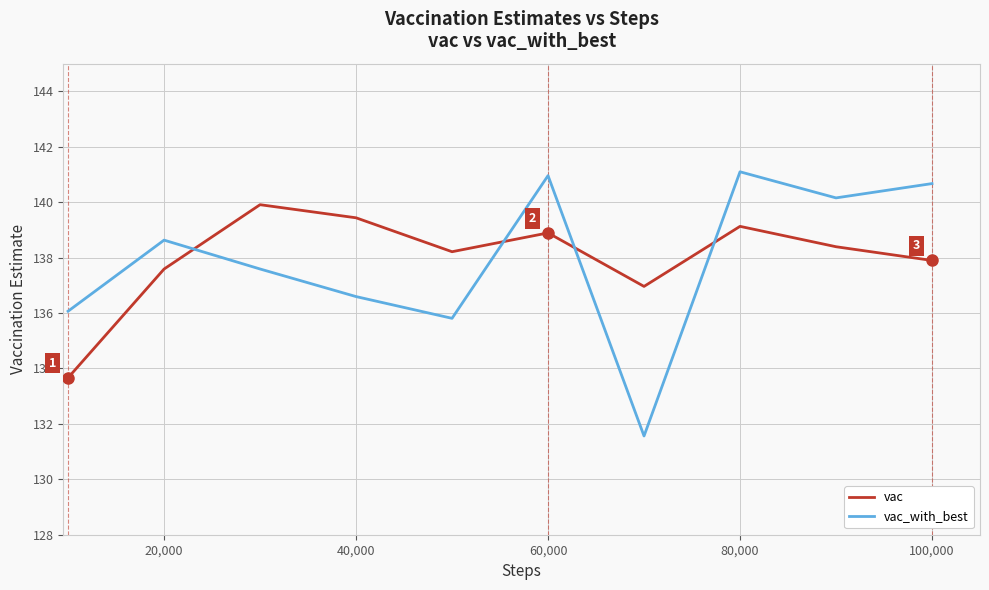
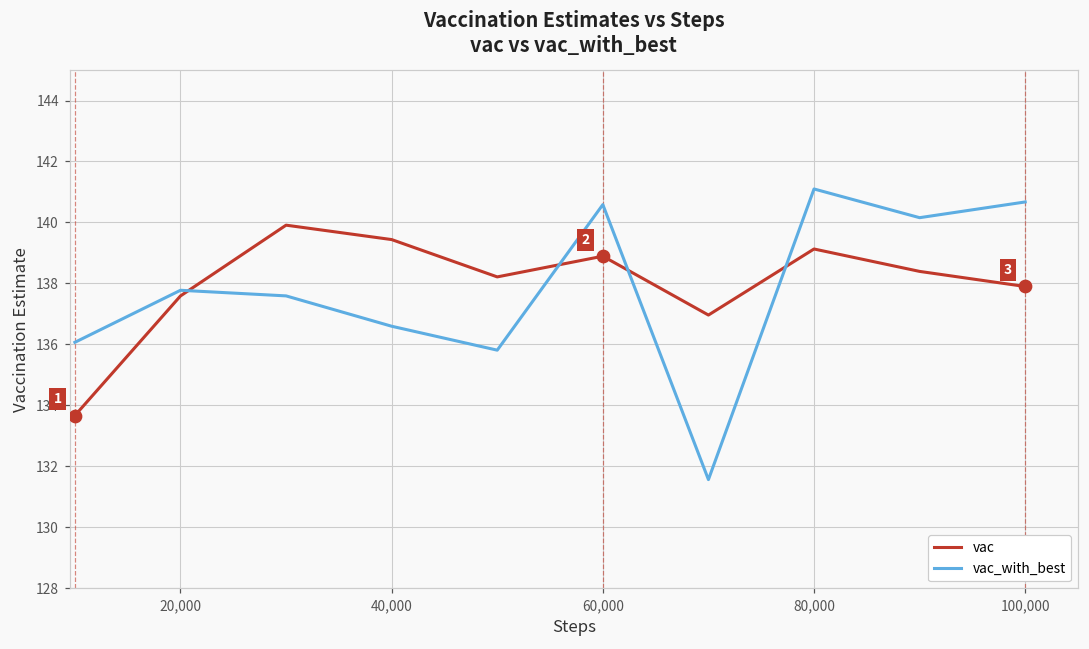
  {
    "vac_with_best": {
-     "20,000": 138.6,
+     "20,000": 137.8,
      "40,000": 136.6,
-     "60,000": 141.0,
+     "60,000": 140.6,
      "80,000": 141.1,
      "100,000": 140.7
    }
  }
